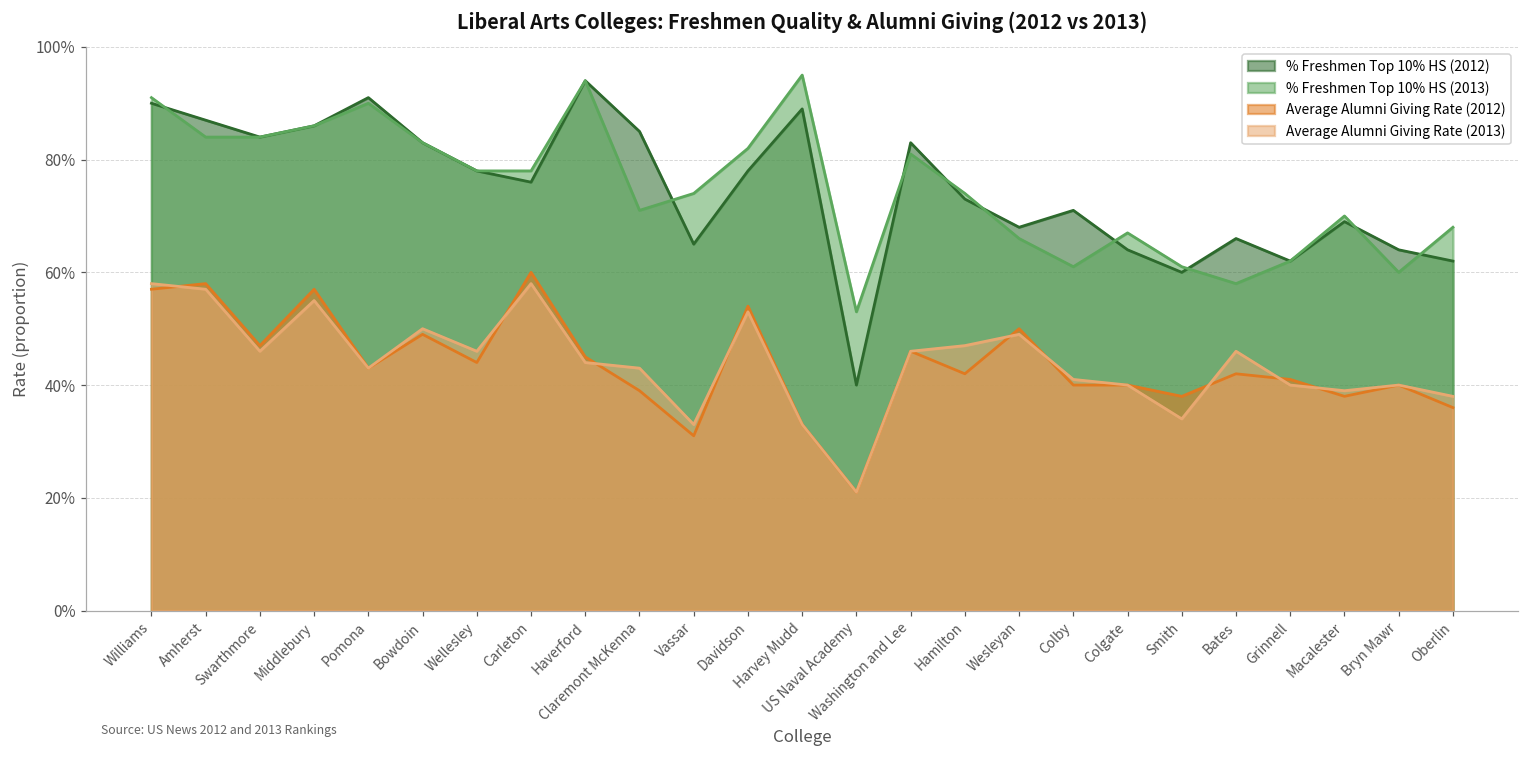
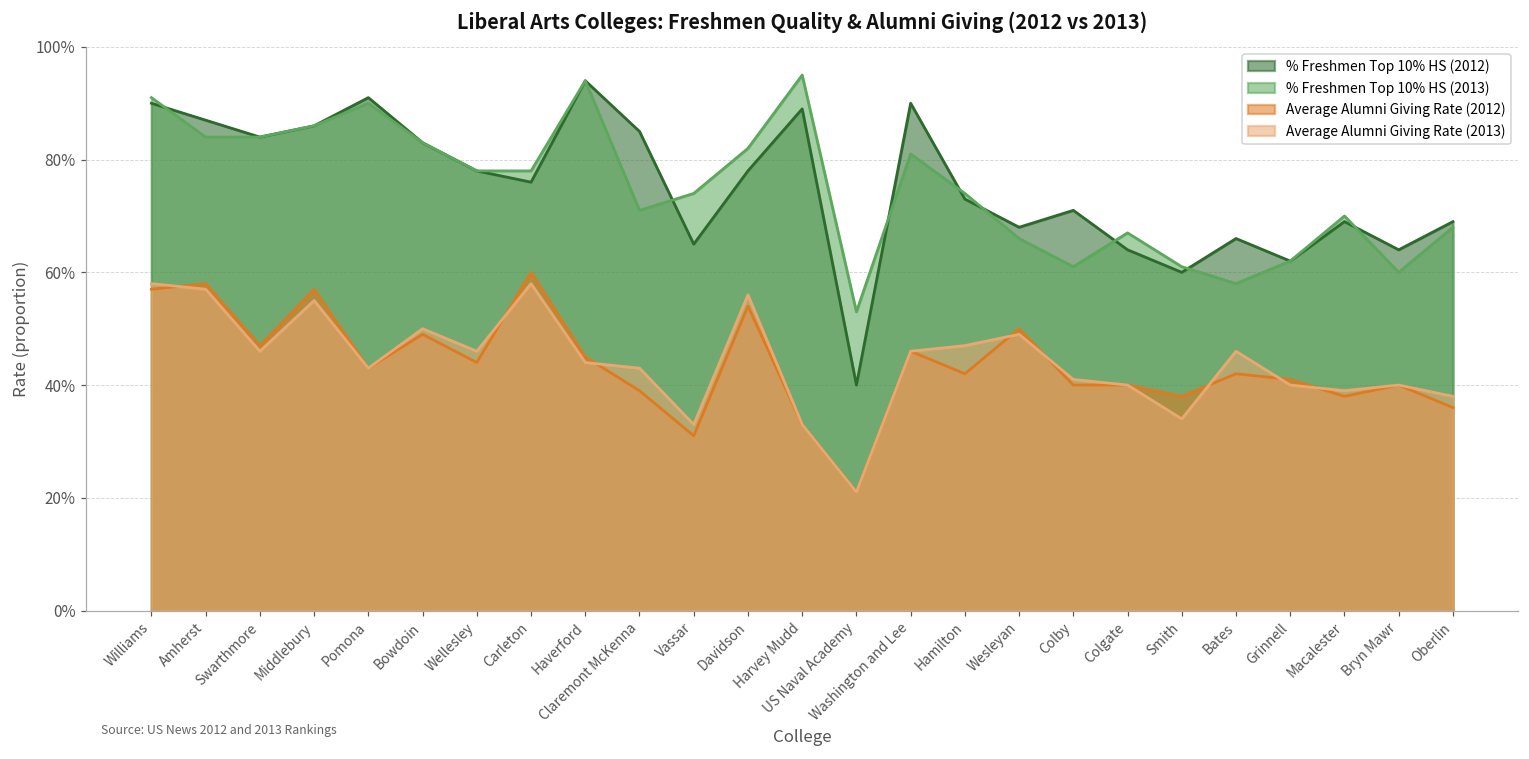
  {
    "% Freshmen Top 10% HS (2012)": {
      "Williams": "90%",
      "Amherst": "87%",
      "Pomona": "91%",
      "Carleton": "76%",
      "Claremont McKenna": "85%",
      "Vassar": "65%",
      "Davidson": "78%",
      "Harvey Mudd": "89%",
      "US Naval Academy": "40%",
-     "Washington and Lee": "83%",
+     "Washington and Lee": "90%",
      "Hamilton": "73%",
      "Wesleyan": "68%",
      "Colby": "71%",
      "Colgate": "64%",
      "Smith": "60%",
      "Bates": "66%",
      "Macalester": "69%",
      "Bryn Mawr": "64%",
-     "Oberlin": "62%"
+     "Oberlin": "69%"
    },
    "% Freshmen Top 10% HS (2013)": {
      "Williams": "91%",
      "Amherst": "84%",
      "Pomona": "90%",
      "Carleton": "78%",
      "Claremont McKenna": "71%",
      "Vassar": "74%",
      "Davidson": "82%",
      "Harvey Mudd": "95%",
      "US Naval Academy": "53%",
      "Washington and Lee": "81%",
      "Hamilton": "74%",
      "Wesleyan": "66%",
      "Colby": "61%",
      "Colgate": "67%",
      "Smith": "61%",
      "Bates": "58%",
      "Macalester": "70%",
      "Bryn Mawr": "60%",
      "Oberlin": "68%"
    },
    "Average Alumni Giving Rate (2012)": {
      "Williams": "57%",
      "Amherst": "58%",
      "Swarthmore": "47%",
      "Middlebury": "57%",
      "Bowdoin": "49%",
      "Wellesley": "44%",
      "Carleton": "60%",
      "Haverford": "45%",
      "Claremont McKenna": "39%",
      "Vassar": "31%",
      "Davidson": "54%",
      "Hamilton": "42%",
      "Wesleyan": "50%",
      "Colby": "40%",
      "Smith": "38%",
      "Bates": "42%",
      "Grinnell": "41%",
      "Macalester": "38%",
      "Oberlin": "36%"
    },
    "Average Alumni Giving Rate (2013)": {
      "Williams": "58%",
      "Amherst": "57%",
      "Swarthmore": "46%",
      "Middlebury": "55%",
      "Bowdoin": "50%",
      "Wellesley": "46%",
      "Carleton": "58%",
      "Haverford": "44%",
      "Claremont McKenna": "43%",
      "Vassar": "33%",
-     "Davidson": "53%",
+     "Davidson": "56%",
      "Hamilton": "47%",
      "Wesleyan": "49%",
      "Colby": "41%",
      "Smith": "34%",
      "Bates": "46%",
      "Grinnell": "40%",
      "Macalester": "39%",
      "Oberlin": "38%"
    }
  }
